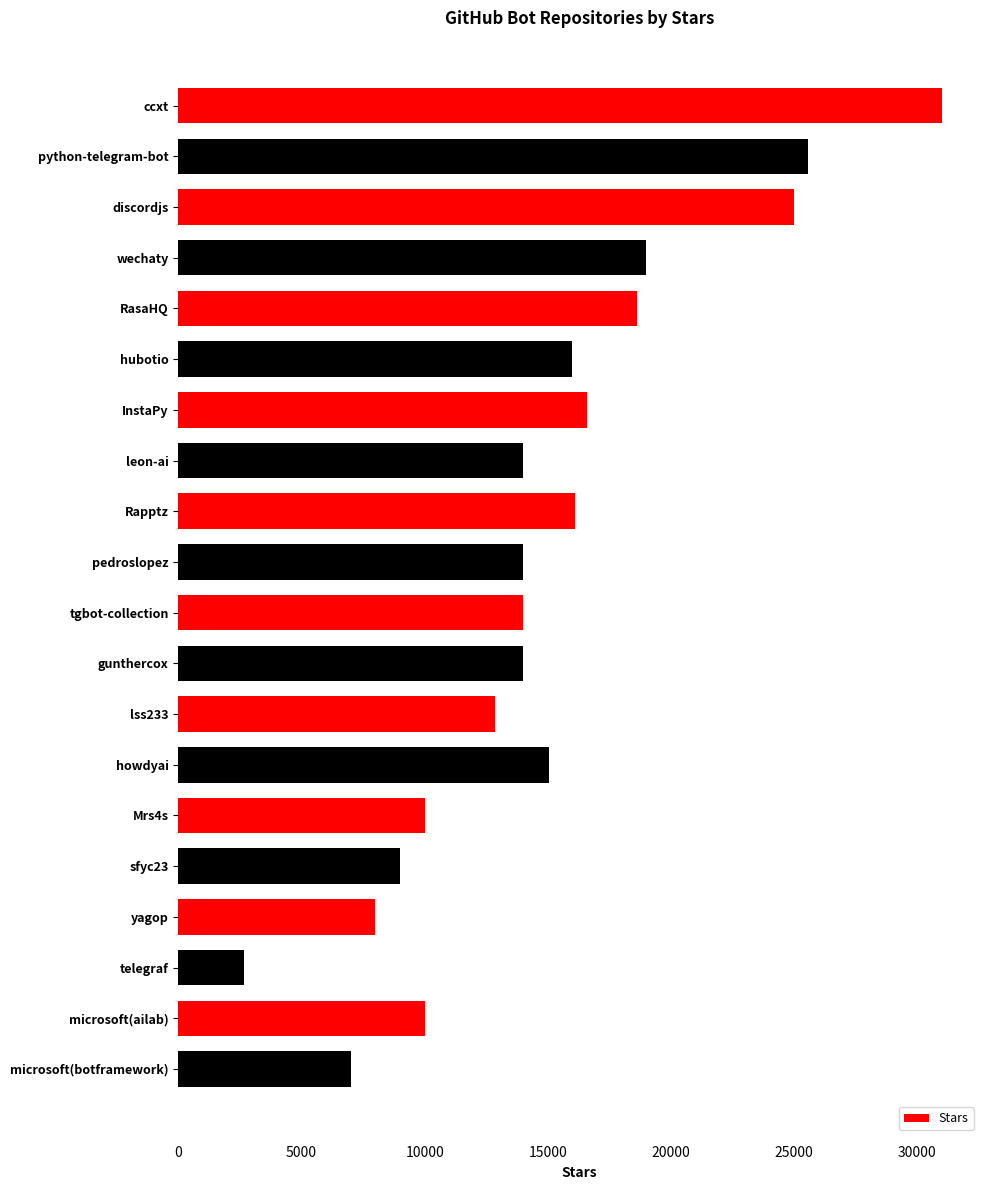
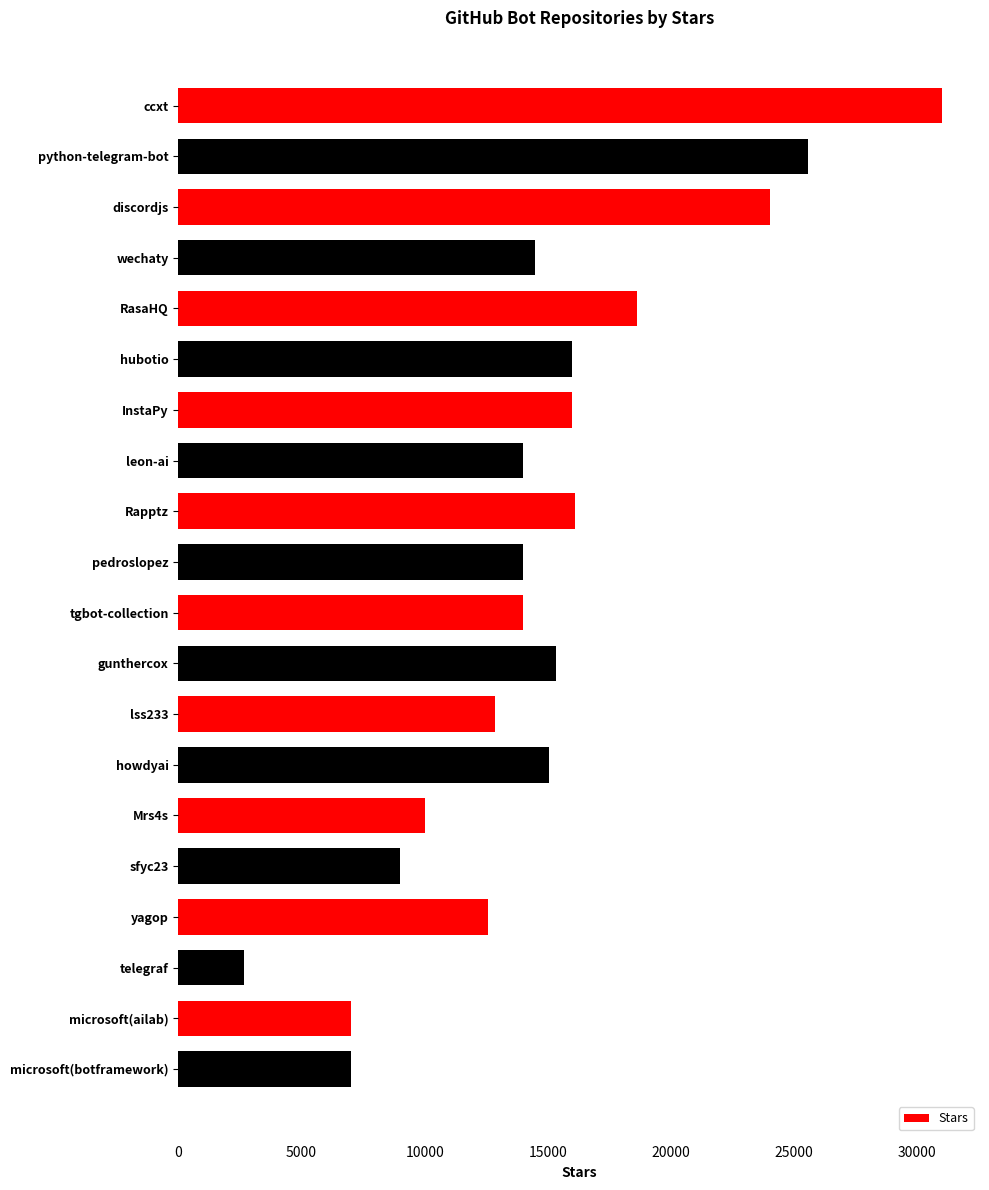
  {
    "ccxt": 31000,
    "python-telegram-bot": 25600,
-   "discordjs": 25000,
-   "wechaty": 19000,
+   "discordjs": 24000,
+   "wechaty": 14500,
    "RasaHQ": 18600,
    "hubotio": 16000,
-   "InstaPy": 16600,
+   "InstaPy": 16000,
    "leon-ai": 14000,
    "Rapptz": 16100,
    "pedroslopez": 14000,
    "tgbot-collection": 14000,
-   "gunthercox": 14000,
+   "gunthercox": 15300,
    "lss233": 12900,
    "howdyai": 15100,
    "Mrs4s": 10000,
    "sfyc23": 9000,
-   "yagop": 8000,
+   "yagop": 12600,
    "telegraf": 2700,
-   "microsoft(ailab)": 10000,
+   "microsoft(ailab)": 7000,
    "microsoft(botframework)": 7000
  }
